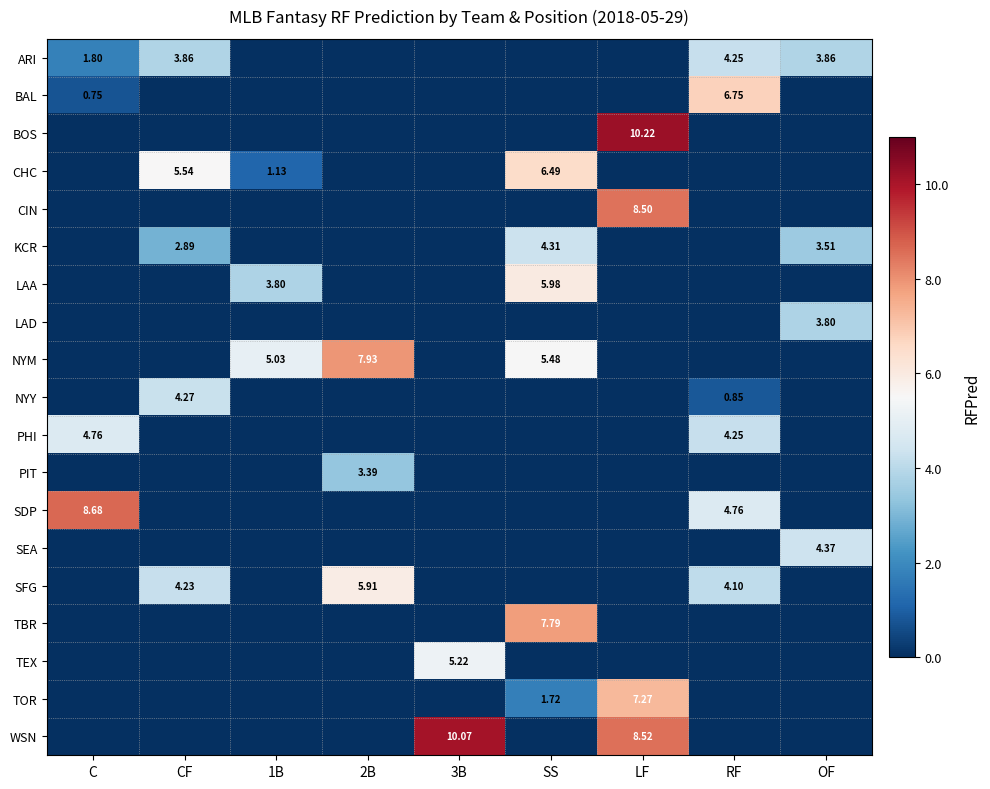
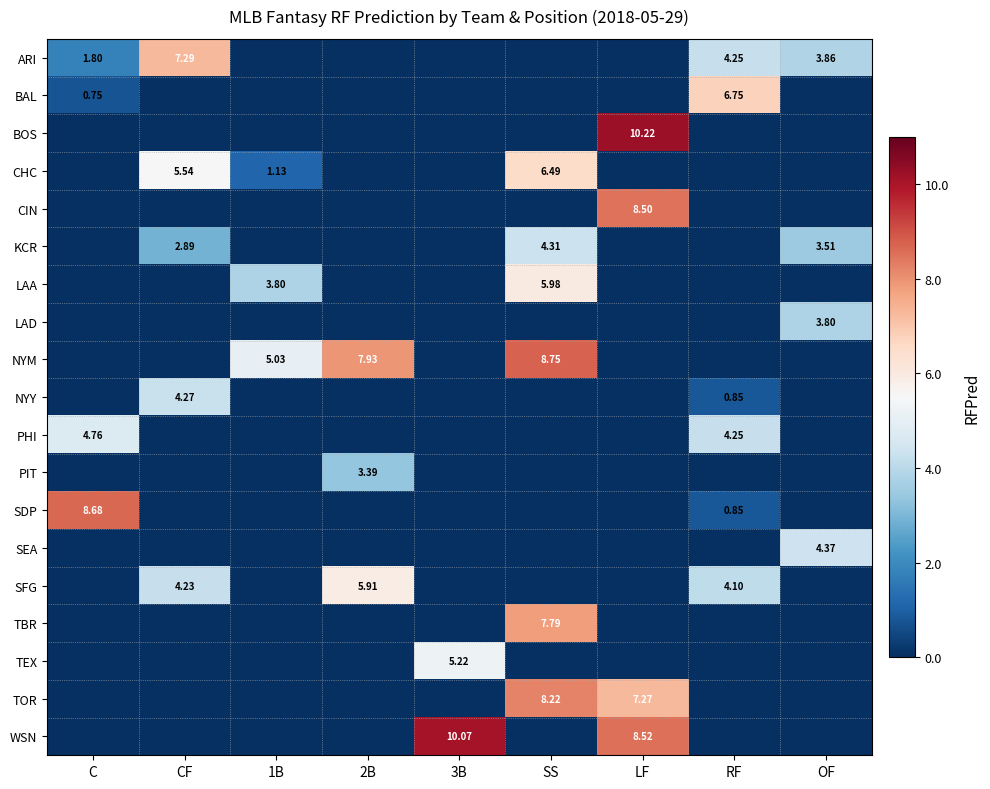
  {
    "ARI": {
      "C": 1.80,
-     "CF": 3.86,
+     "CF": 7.29,
      "RF": 4.25,
      "OF": 3.86
    },
    "BAL": {
      "C": 0.75,
      "RF": 6.75
    },
    "BOS": {
      "LF": 10.22
    },
    "CHC": {
      "CF": 5.54,
      "1B": 1.13,
      "SS": 6.49
    },
    "CIN": {
      "LF": 8.50
    },
    "KCR": {
      "CF": 2.89,
      "SS": 4.31,
      "OF": 3.51
    },
    "LAA": {
      "1B": 3.80,
      "SS": 5.98
    },
    "LAD": {
      "OF": 3.80
    },
    "NYM": {
      "1B": 5.03,
      "2B": 7.93,
-     "SS": 5.48
+     "SS": 8.75
    },
    "NYY": {
      "CF": 4.27,
      "RF": 0.85
    },
    "PHI": {
      "C": 4.76,
      "RF": 4.25
    },
    "PIT": {
      "2B": 3.39
    },
    "SDP": {
      "C": 8.68,
-     "RF": 4.76
+     "RF": 0.85
    },
    "SEA": {
      "OF": 4.37
    },
    "SFG": {
      "CF": 4.23,
      "2B": 5.91,
      "RF": 4.10
    },
    "TBR": {
      "SS": 7.79
    },
    "TEX": {
      "3B": 5.22
    },
    "TOR": {
-     "SS": 1.72,
+     "SS": 8.22,
      "LF": 7.27
    },
    "WSN": {
      "3B": 10.07,
      "LF": 8.52
    }
  }
